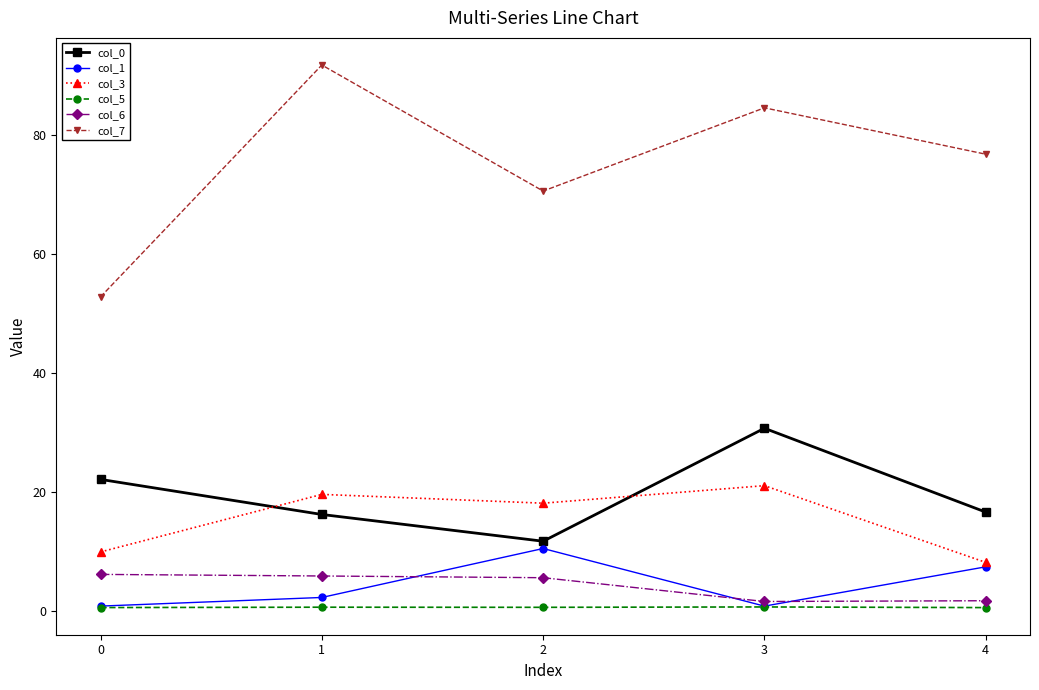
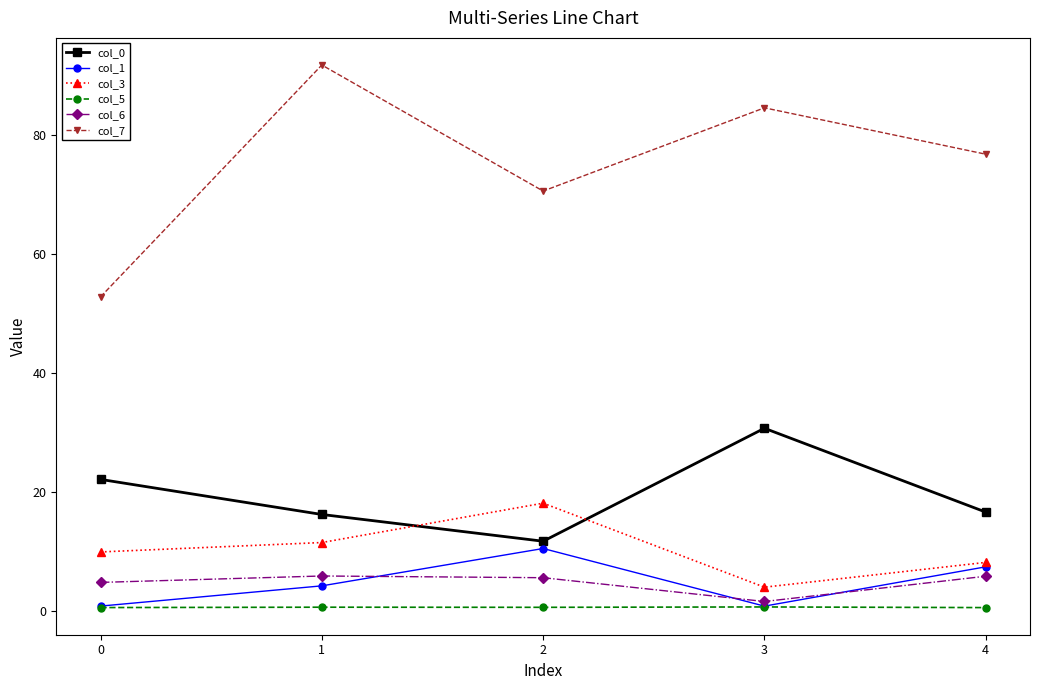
  {
    "col_0": {
      "0": 22,
      "1": 16,
      "2": 12,
      "3": 31,
      "4": 17
    },
    "col_1": {
-     "1": 2,
+     "1": 4,
      "2": 10,
      "4": 7
    },
    "col_3": {
      "0": 10,
-     "1": 20,
+     "1": 11,
      "2": 18,
-     "3": 21,
+     "3": 4,
      "4": 8
    },
    "col_5": {
      "1": 1,
      "2": 1,
      "4": 1
    },
    "col_6": {
-     "0": 6,
+     "0": 5,
      "1": 6,
      "2": 6,
      "3": 2,
-     "4": 2
+     "4": 6
    },
    "col_7": {
      "0": 53,
      "1": 92,
      "2": 71,
      "3": 85,
      "4": 77
    }
  }
